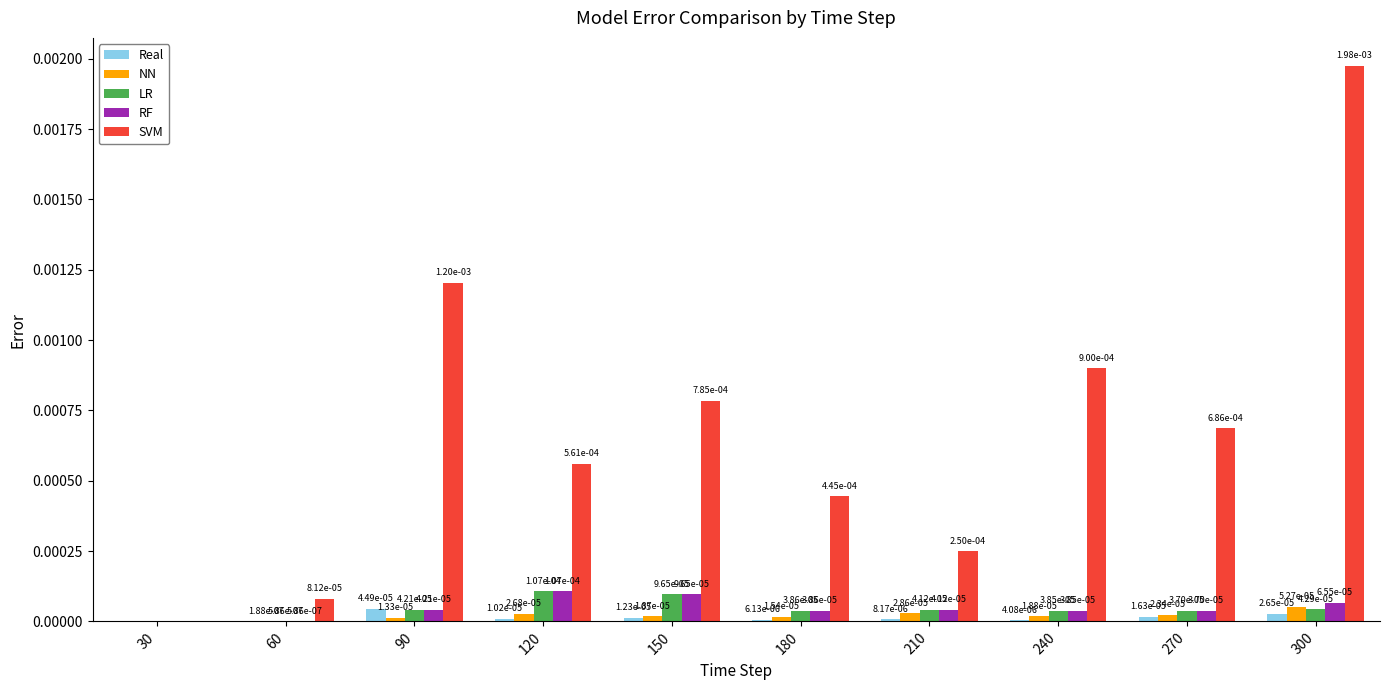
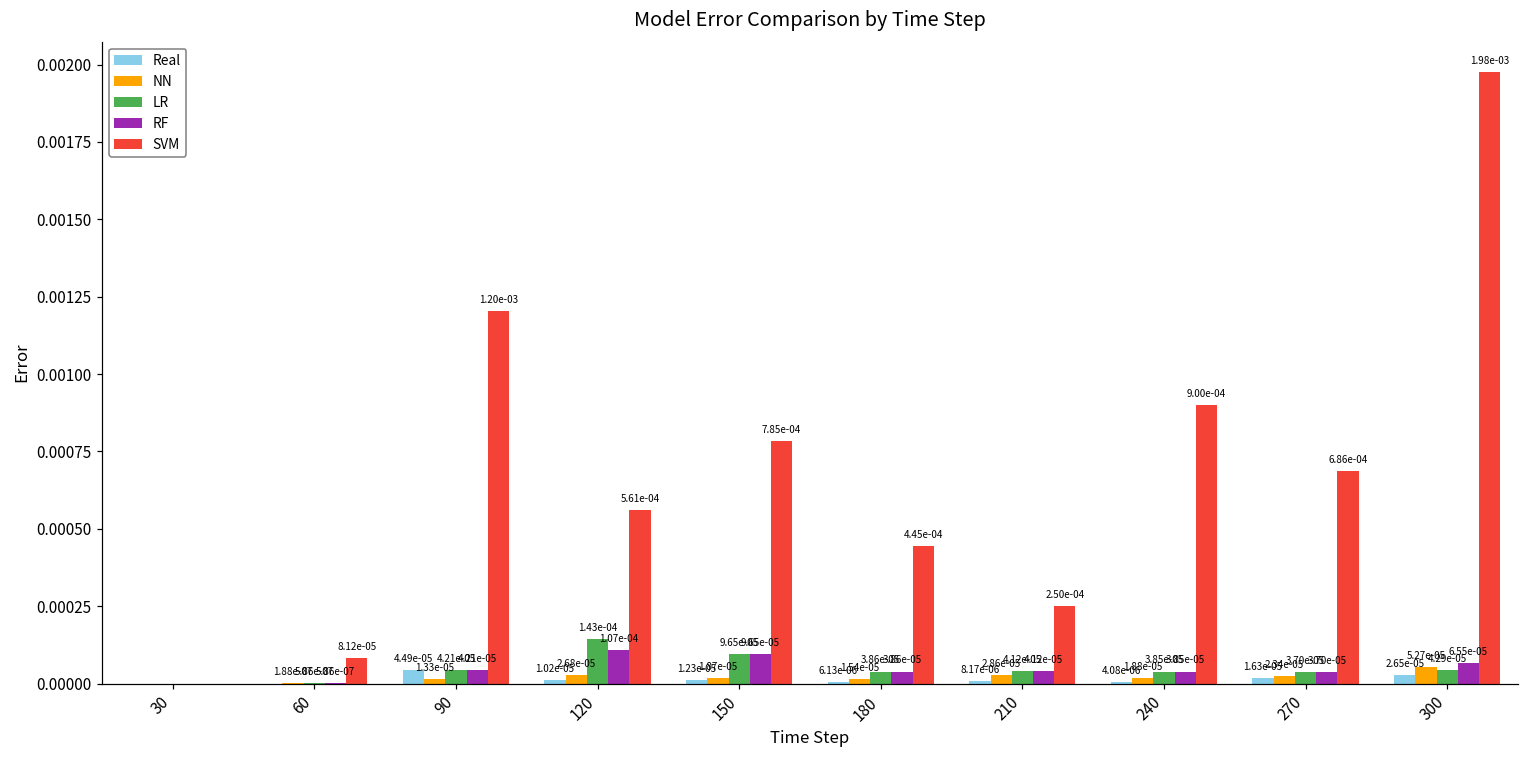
  {
    "Real": {
      "90": "4.49e-05"
    },
    "NN": {
      "300": "2.65e-05"
    },
    "LR": {
      "90": "1.33e-05",
-     "120": "1.07e-04"
+     "120": "1.43e-04"
    },
    "RF": {
      "300": "6.55e-05"
    },
    "SVM": {
      "60": "8.12e-05",
      "90": "1.20e-03",
      "120": "5.61e-04",
      "150": "7.85e-04",
      "180": "4.45e-04",
      "210": "2.50e-04",
      "240": "9.00e-04",
      "270": "6.86e-04",
      "300": "1.98e-03"
    }
  }
